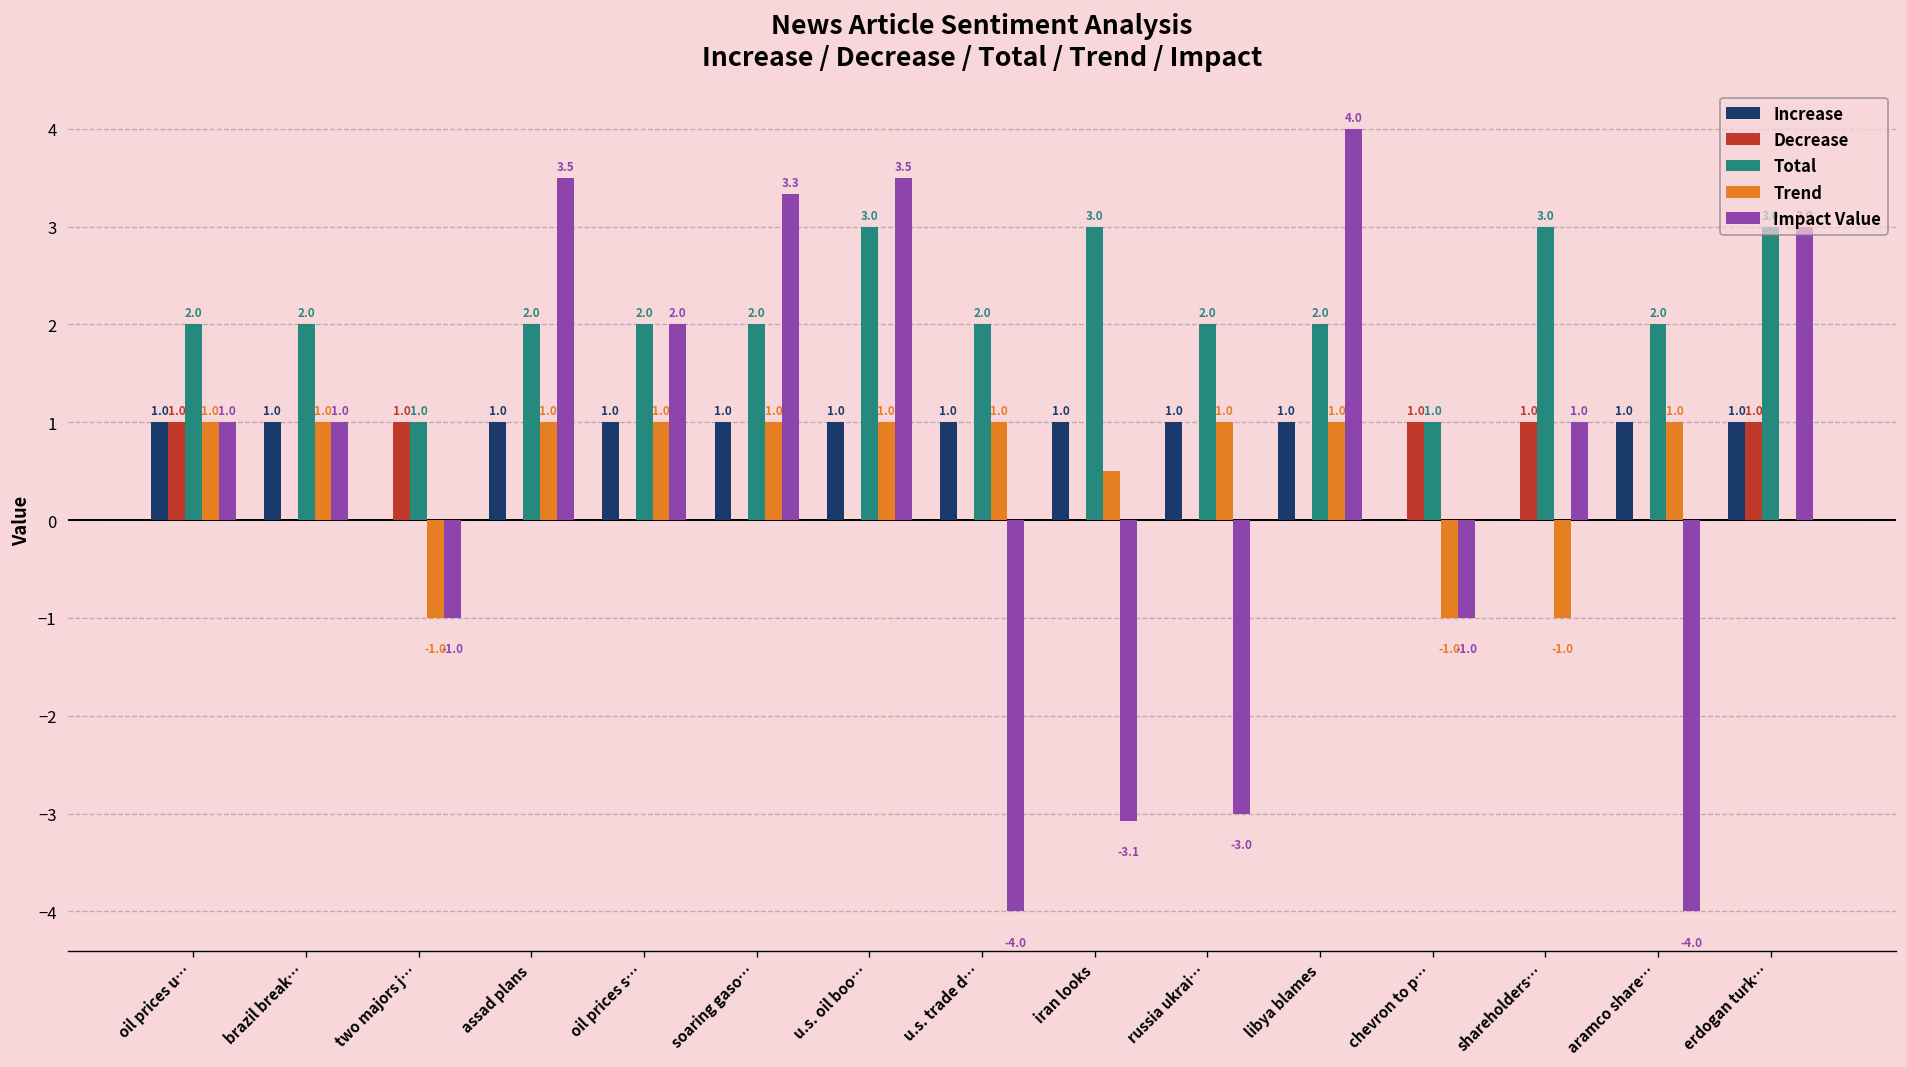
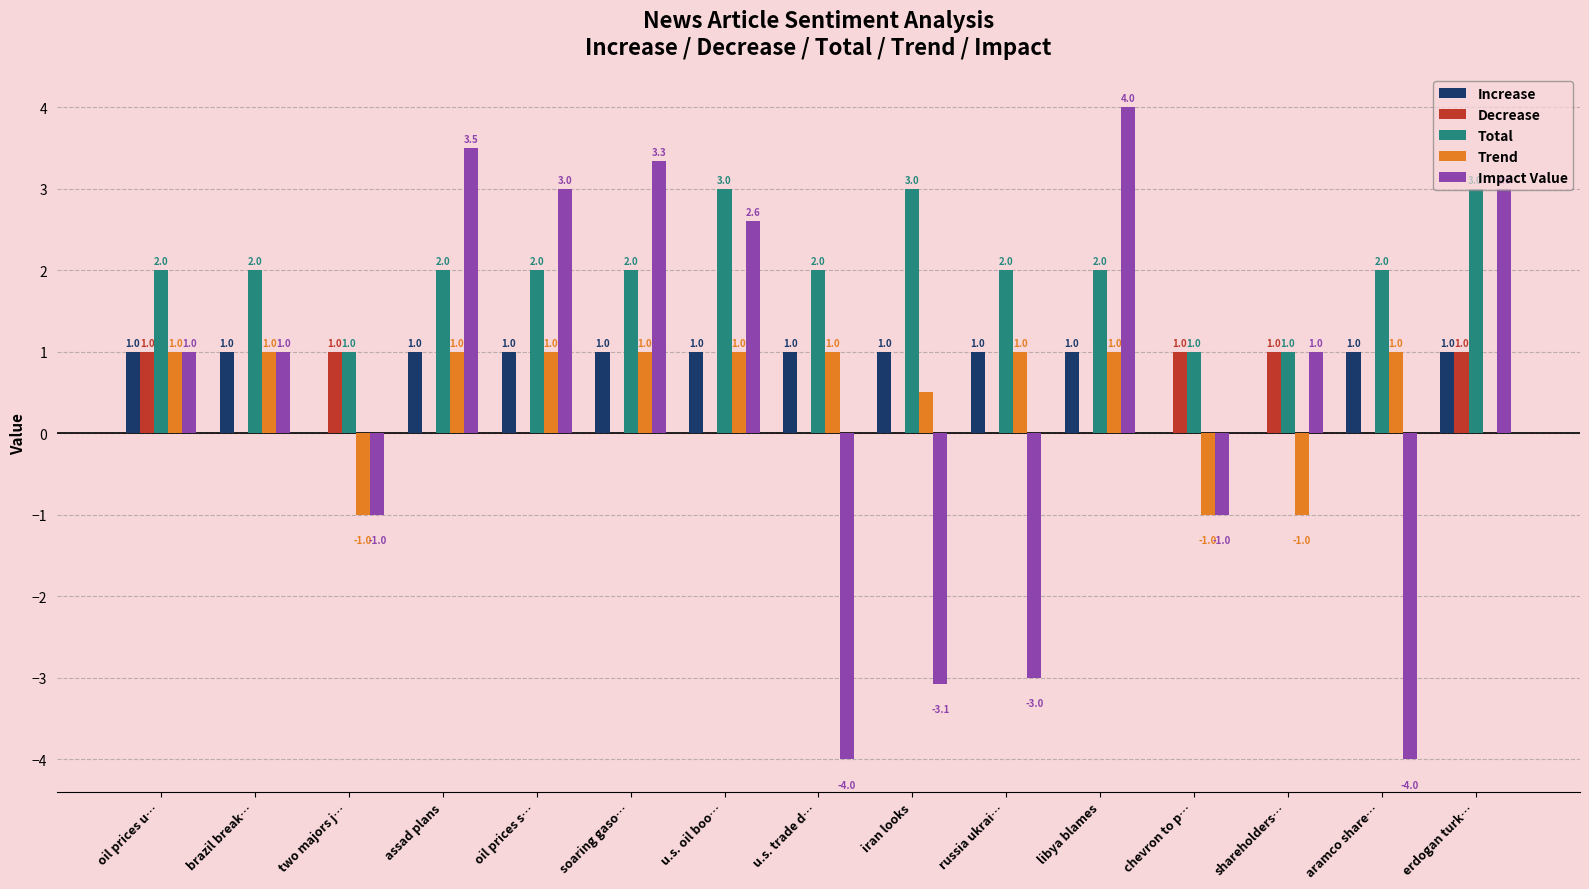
  {
    "Increase": {
      "oil prices u…": 1.0,
      "brazil break…": 1.0,
      "assad plans": 1.0,
      "oil prices s…": 1.0,
      "soaring gaso…": 1.0,
      "u.s. oil boo…": 1.0,
      "u.s. trade d…": 1.0,
      "iran looks": 1.0,
      "russia ukrai…": 1.0,
      "libya blames": 1.0,
      "aramco share…": 1.0,
      "erdogan turk…": 1.0
    },
    "Decrease": {
      "oil prices u…": 1.0,
      "two majors j…": 1.0,
      "chevron to p…": 1.0,
      "shareholders…": 1.0,
      "erdogan turk…": 1.0
    },
    "Total": {
      "oil prices u…": 2.0,
      "brazil break…": 2.0,
      "two majors j…": 1.0,
      "assad plans": 2.0,
      "oil prices s…": 2.0,
      "soaring gaso…": 2.0,
      "u.s. oil boo…": 3.0,
      "u.s. trade d…": 2.0,
      "iran looks": 3.0,
      "russia ukrai…": 2.0,
      "libya blames": 2.0,
      "chevron to p…": 1.0,
-     "shareholders…": 3.0,
+     "shareholders…": 1.0,
      "aramco share…": 2.0
    },
    "Trend": {
      "oil prices u…": 1.0,
      "brazil break…": 1.0,
      "assad plans": 1.0,
      "oil prices s…": 1.0,
      "soaring gaso…": 1.0,
      "u.s. oil boo…": 1.0,
      "u.s. trade d…": 1.0,
      "russia ukrai…": 1.0,
      "libya blames": 1.0,
      "shareholders…": -1.0,
      "aramco share…": 1.0
    },
    "Impact Value": {
      "oil prices u…": 1.0,
      "brazil break…": 1.0,
      "assad plans": 3.5,
-     "oil prices s…": 2.0,
+     "oil prices s…": 3.0,
      "soaring gaso…": 3.3,
-     "u.s. oil boo…": 3.5,
+     "u.s. oil boo…": 2.6,
      "u.s. trade d…": -4.0,
      "iran looks": -3.1,
      "russia ukrai…": -3.0,
      "libya blames": 4.0,
      "shareholders…": 1.0,
      "aramco share…": -4.0
    }
  }
